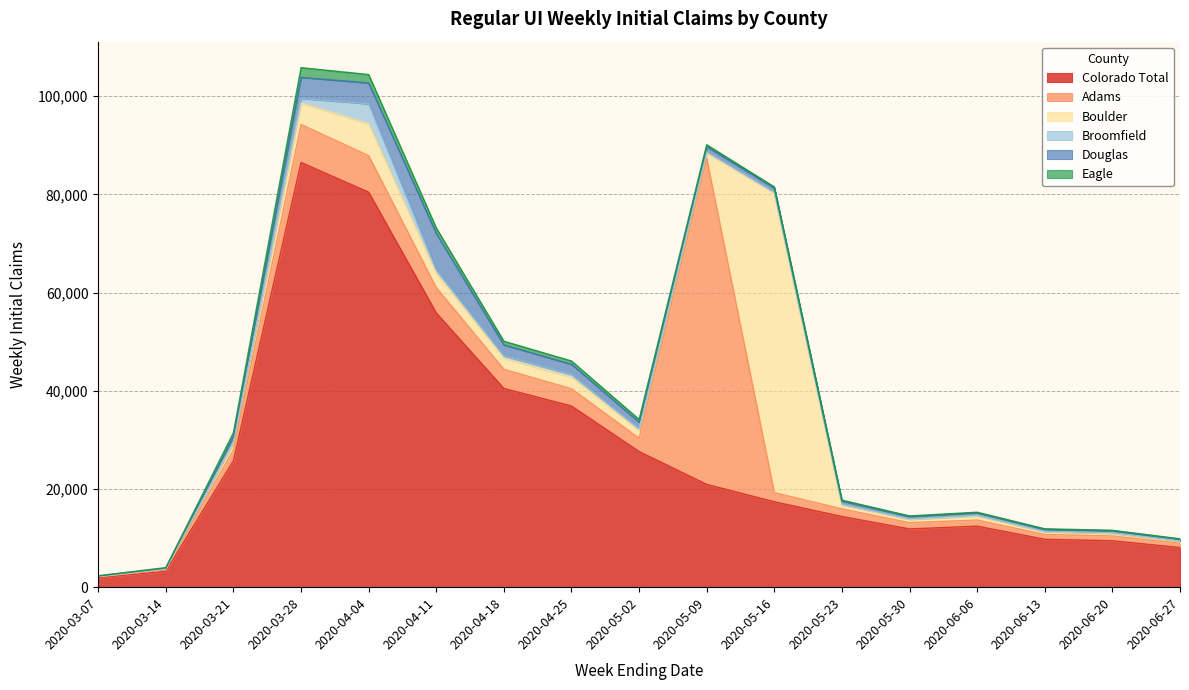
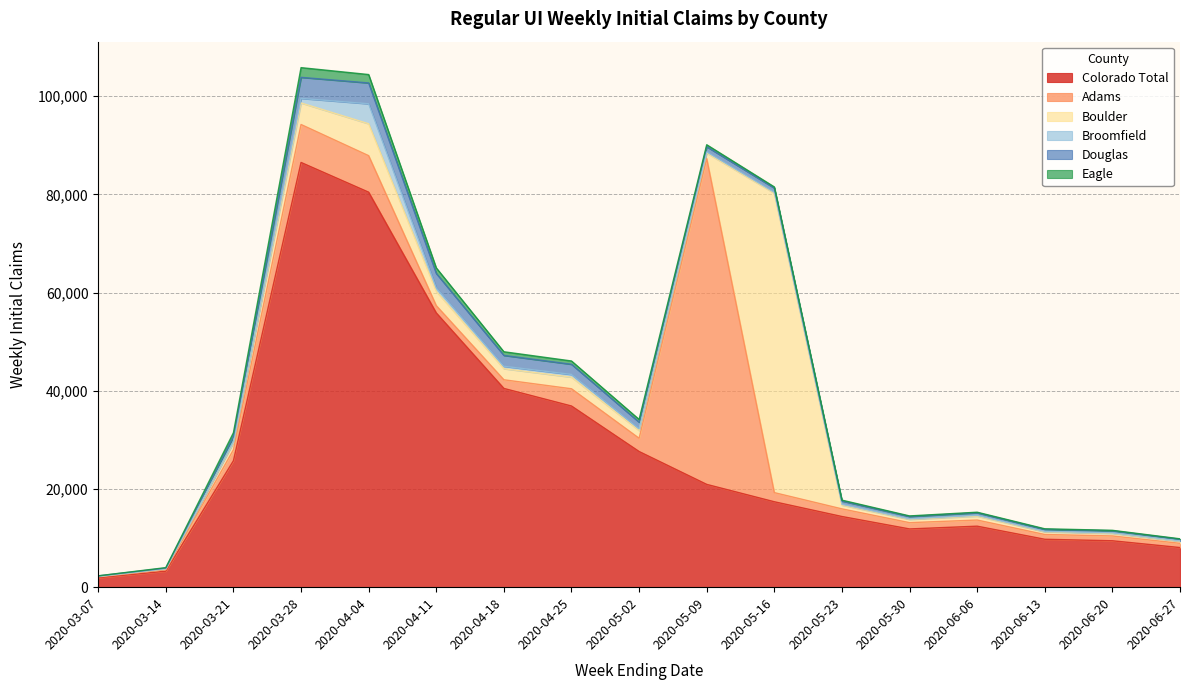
  {
    "Colorado Total": {
      "2020-03-21": "26,000",
      "2020-03-28": "87,000",
      "2020-04-04": "80,000",
      "2020-04-11": "56,000",
      "2020-04-18": "40,000",
      "2020-04-25": "37,000",
      "2020-05-02": "28,000",
      "2020-05-09": "21,000",
      "2020-05-16": "17,000",
      "2020-05-23": "14,000",
      "2020-05-30": "12,000",
      "2020-06-06": "12,000",
      "2020-06-13": "10,000",
      "2020-06-20": "9,000",
      "2020-06-27": "8,000"
    },
    "Adams": {
      "2020-03-21": "2,000",
      "2020-03-28": "8,000",
      "2020-04-04": "7,000",
-     "2020-04-11": "5,000",
-     "2020-04-18": "4,000",
+     "2020-04-11": "1,000",
+     "2020-04-18": "2,000",
      "2020-04-25": "4,000",
      "2020-05-02": "3,000",
      "2020-05-09": "66,000",
      "2020-05-16": "2,000",
      "2020-05-23": "2,000",
      "2020-05-30": "1,000",
      "2020-06-06": "1,000",
      "2020-06-13": "1,000"
    },
    "Boulder": {
      "2020-03-28": "4,000",
      "2020-04-04": "6,000",
      "2020-04-11": "3,000",
      "2020-04-25": "2,000"
    },
    "Broomfield": {
      "2020-03-28": "1,000",
      "2020-04-04": "4,000",
      "2020-04-11": "1,000",
      "2020-04-25": "1,000"
    },
    "Douglas": {
      "2020-03-21": "1,000",
      "2020-03-28": "4,000",
      "2020-04-04": "4,000",
-     "2020-04-11": "7,000",
+     "2020-04-11": "3,000",
      "2020-04-18": "2,000",
      "2020-04-25": "2,000",
      "2020-05-02": "1,000"
    },
    "Eagle": {
      "2020-03-21": "1,000",
      "2020-03-28": "2,000",
      "2020-04-04": "2,000",
      "2020-04-11": "1,000",
      "2020-04-18": "1,000",
      "2020-04-25": "1,000",
      "2020-05-02": "1,000"
    }
  }
